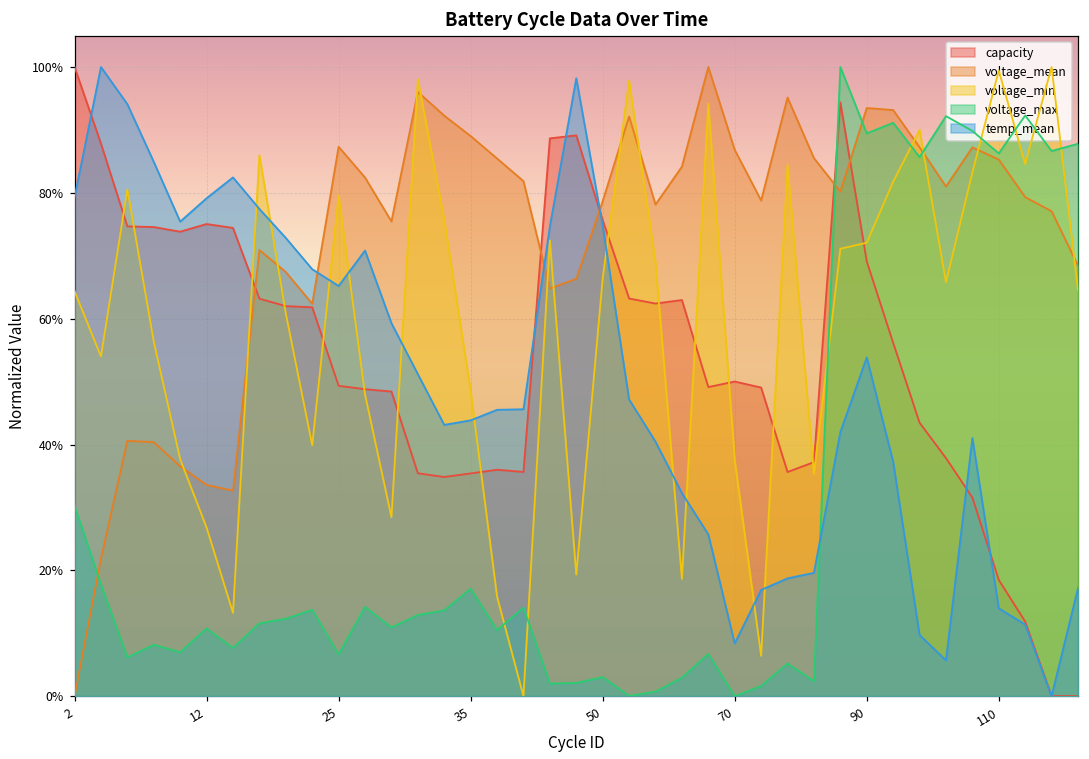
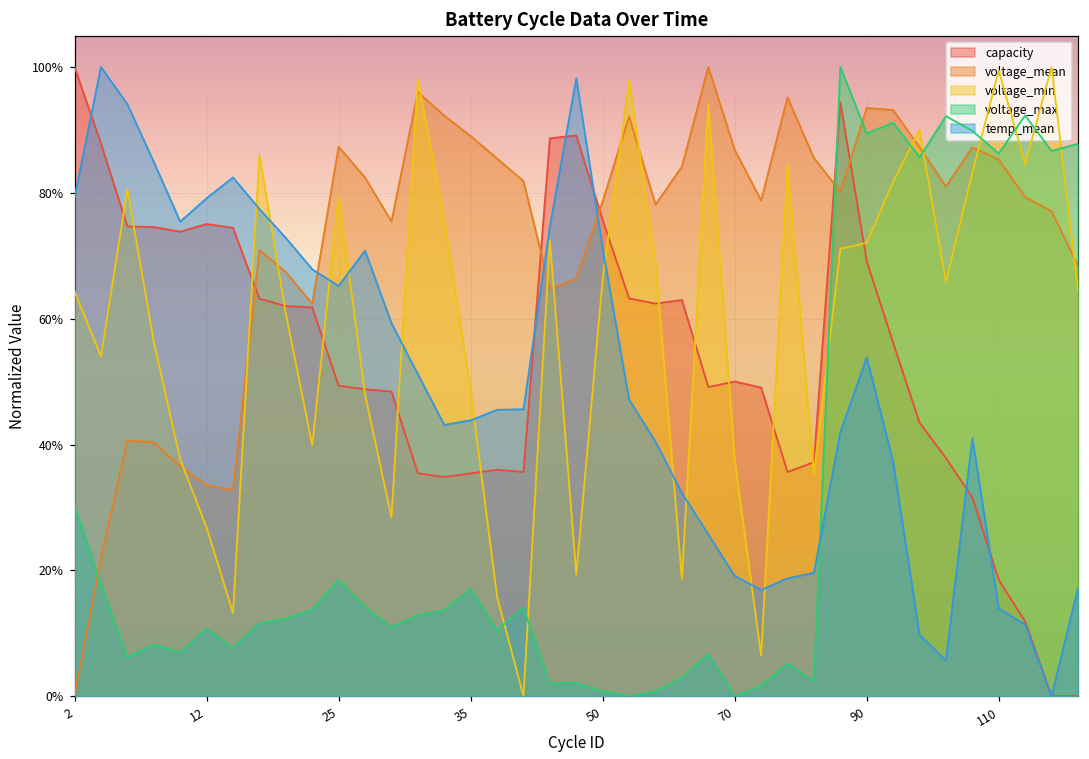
  {
    "voltage_max": {
      "2": "30%",
      "12": "11%",
-     "25": "7%",
+     "25": "18%",
      "35": "17%",
-     "50": "3%",
+     "50": "1%",
      "70": "0%",
      "90": "89%",
      "110": "86%"
    },
    "temp_mean": {
      "2": "79%",
      "12": "79%",
      "25": "65%",
      "35": "44%",
-     "50": "75%",
-     "70": "8%",
+     "50": "71%",
+     "70": "19%",
      "90": "54%",
      "110": "14%"
    }
  }
